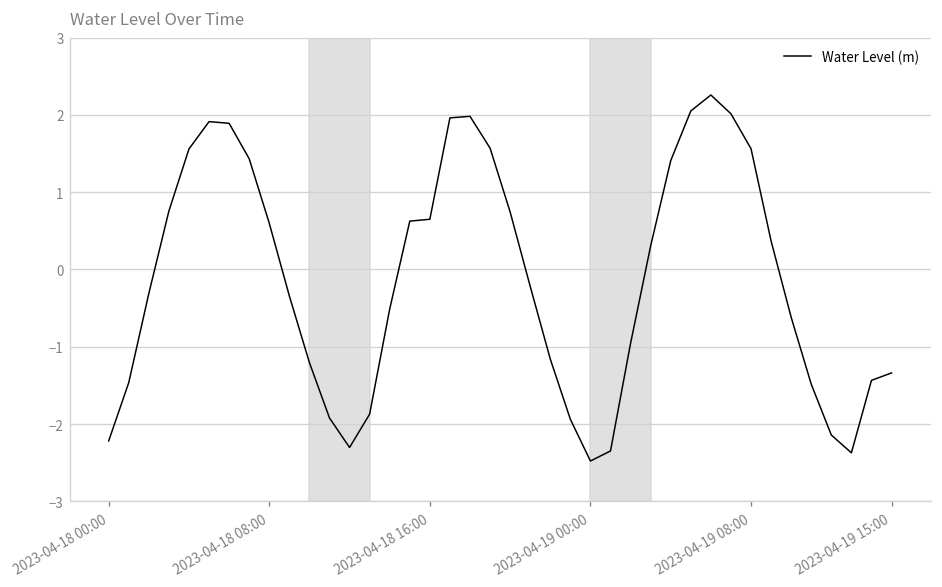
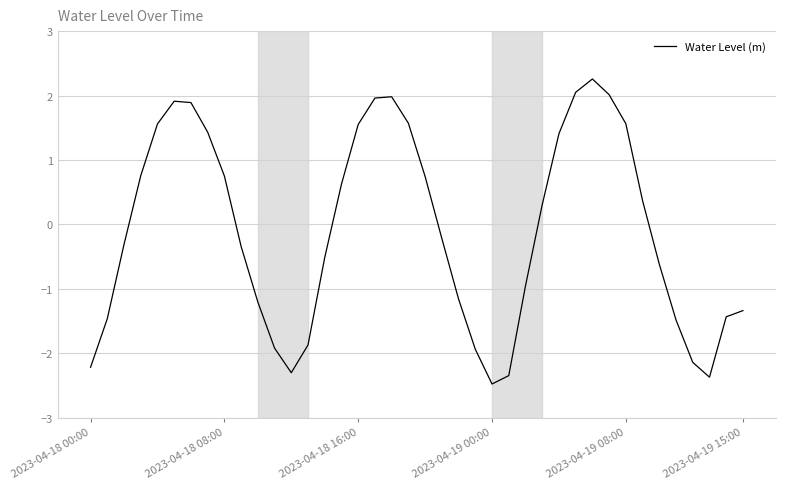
  {
    "2023-04-18 00:00": -2.2,
-   "2023-04-18 08:00": 0.6,
-   "2023-04-18 16:00": 0.6,
+   "2023-04-18 08:00": 0.8,
+   "2023-04-18 16:00": 1.6,
    "2023-04-19 00:00": -2.5,
    "2023-04-19 08:00": 1.6,
    "2023-04-19 15:00": -1.3
  }
